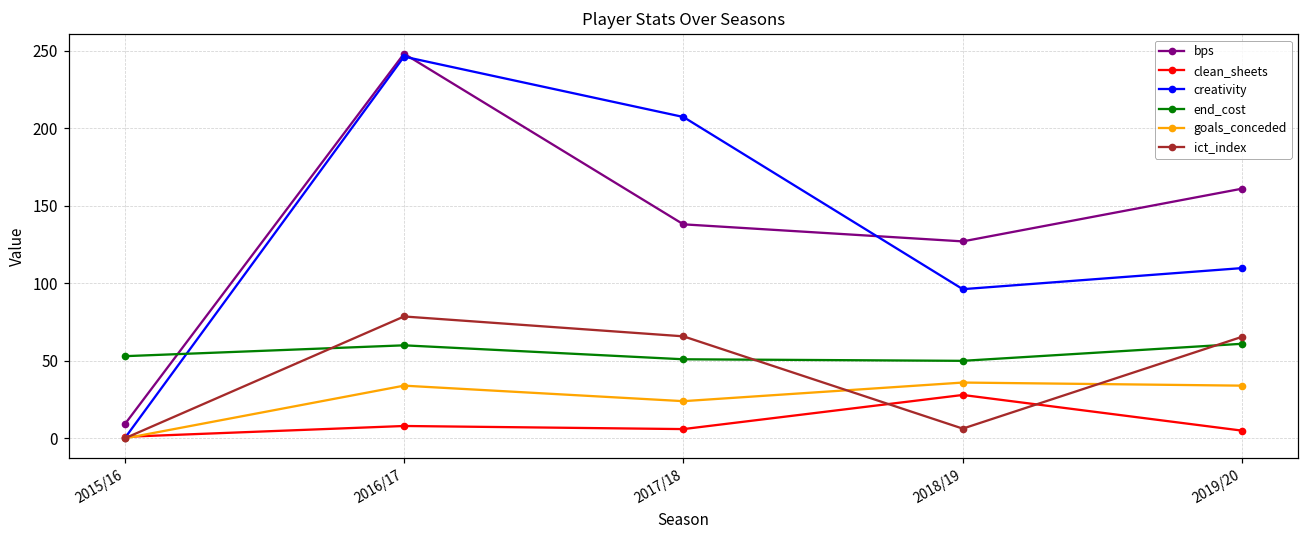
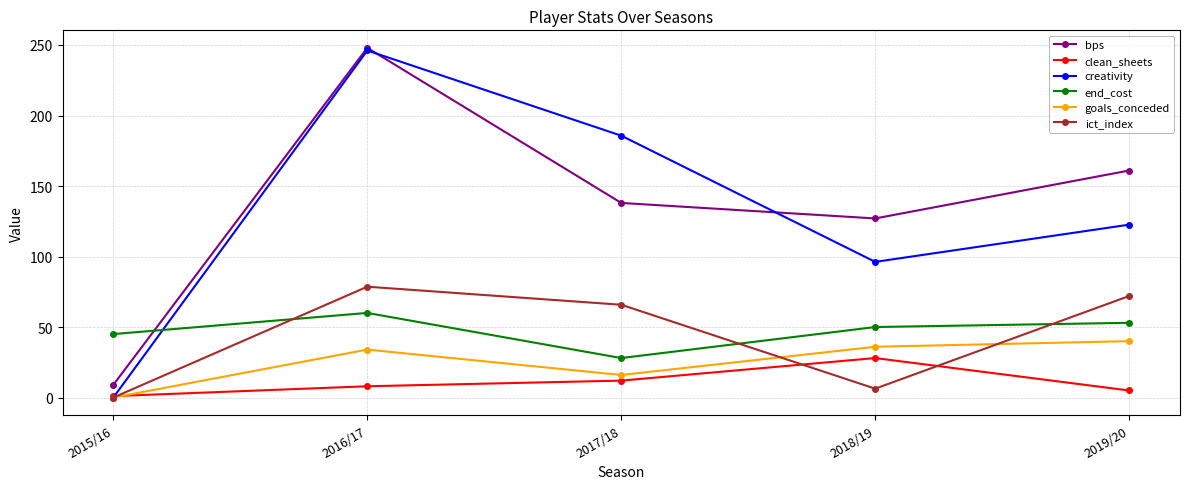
  {
    "bps": {
      "2015/16": 9,
      "2016/17": 248,
      "2017/18": 138,
      "2018/19": 127,
      "2019/20": 161
    },
    "clean_sheets": {
      "2016/17": 8,
-     "2017/18": 6,
+     "2017/18": 12,
      "2018/19": 28,
      "2019/20": 5
    },
    "creativity": {
      "2016/17": 246,
-     "2017/18": 207,
+     "2017/18": 186,
      "2018/19": 96,
-     "2019/20": 110
+     "2019/20": 123
    },
    "end_cost": {
-     "2015/16": 53,
+     "2015/16": 45,
      "2016/17": 60,
-     "2017/18": 51,
+     "2017/18": 28,
      "2018/19": 50,
-     "2019/20": 61
+     "2019/20": 53
    },
    "goals_conceded": {
      "2016/17": 34,
-     "2017/18": 24,
+     "2017/18": 16,
      "2018/19": 36,
-     "2019/20": 34
+     "2019/20": 40
    },
    "ict_index": {
      "2016/17": 79,
      "2017/18": 66,
      "2018/19": 6,
-     "2019/20": 66
+     "2019/20": 72
    }
  }
